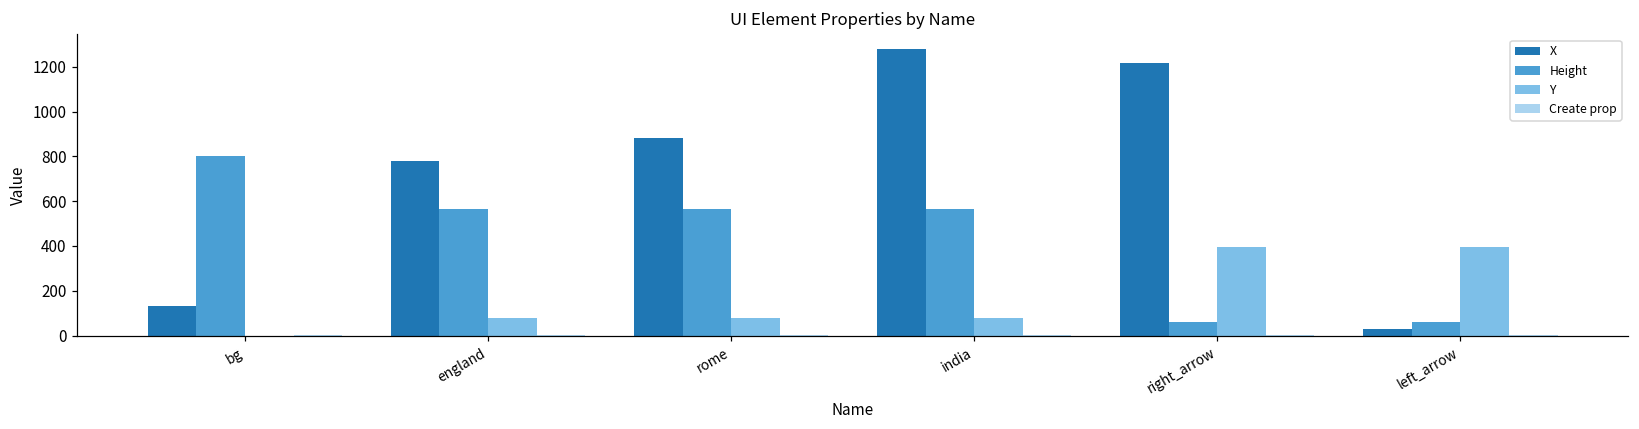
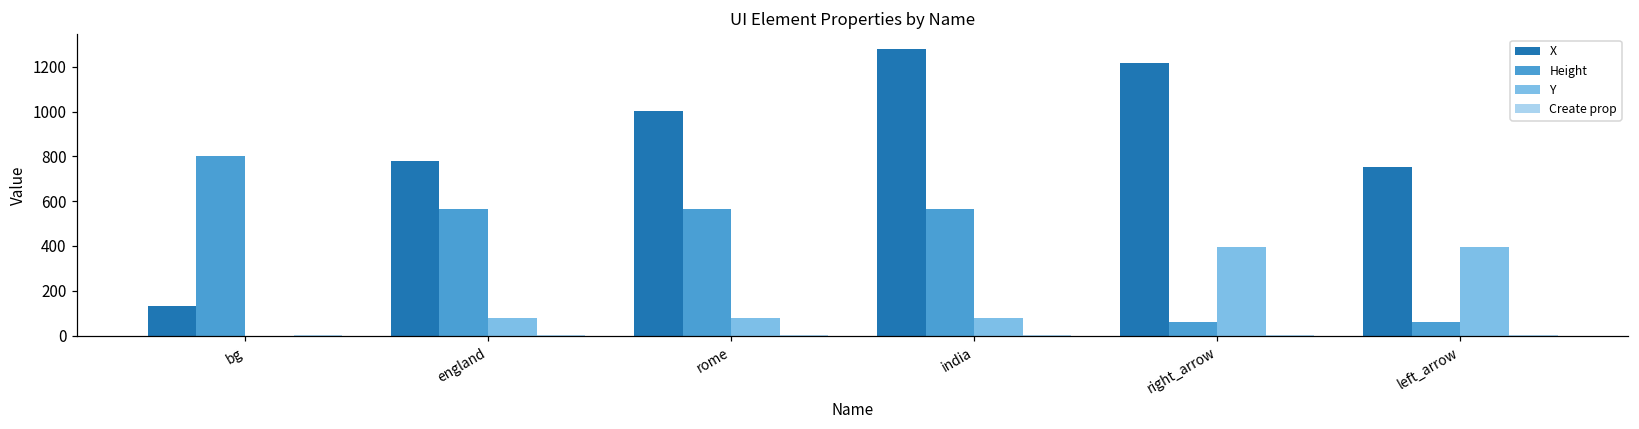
  {
    "X": {
      "bg": 130,
      "england": 780,
-     "rome": 880,
+     "rome": 1000,
      "india": 1280,
      "right_arrow": 1220,
-     "left_arrow": 30
+     "left_arrow": 750
    },
    "Height": {
      "bg": 800,
      "england": 560,
      "rome": 560,
      "india": 560,
      "right_arrow": 60,
      "left_arrow": 60
    }
  }
